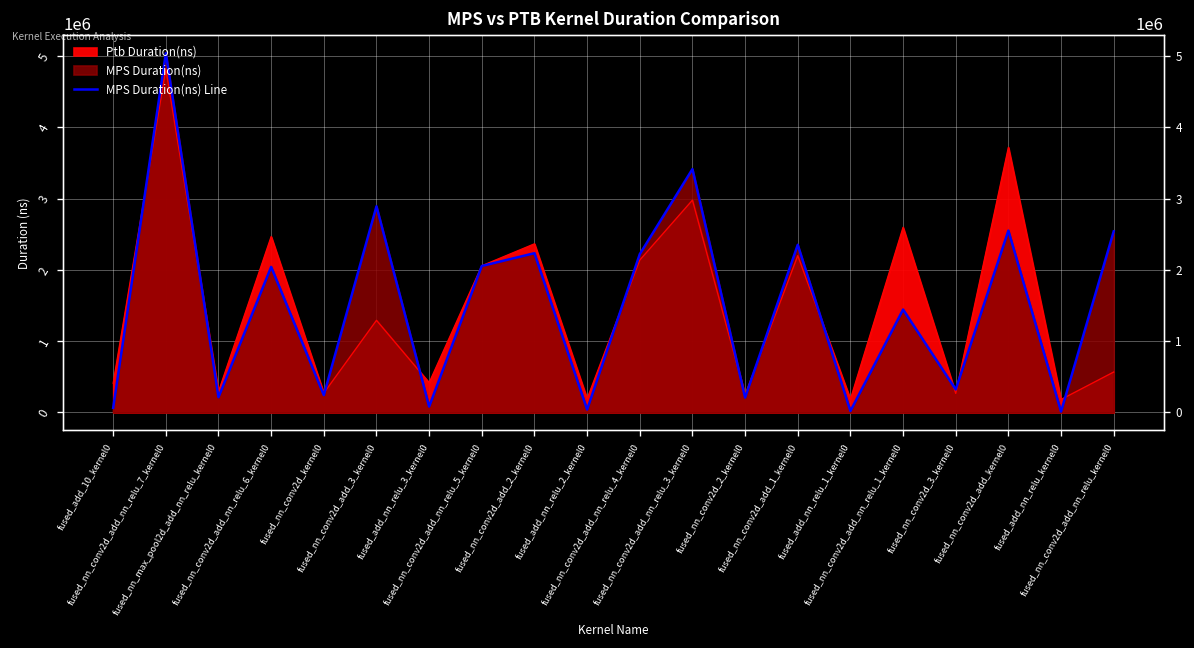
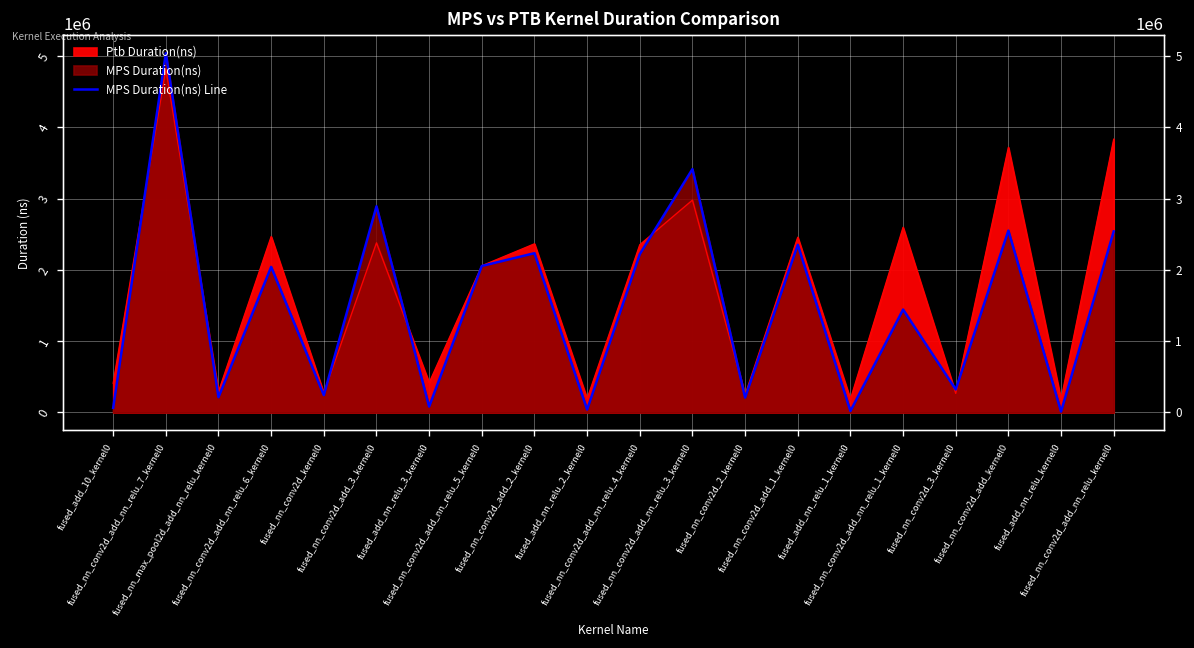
  {
    "Ptb Duration(ns)": {
      "fused_add_10_kernel0": 400000,
      "fused_nn_conv2d_add_nn_relu_7_kernel0": 4800000,
      "fused_nn_max_pool2d_add_nn_relu_kernel0": 300000,
      "fused_nn_conv2d_add_nn_relu_6_kernel0": 2500000,
-     "fused_nn_conv2d_add_3_kernel0": 1300000,
+     "fused_nn_conv2d_add_3_kernel0": 2400000,
      "fused_add_nn_relu_3_kernel0": 400000,
      "fused_nn_conv2d_add_2_kernel0": 2400000,
      "fused_add_nn_relu_2_kernel0": 200000,
-     "fused_nn_conv2d_add_nn_relu_4_kernel0": 2100000,
+     "fused_nn_conv2d_add_nn_relu_4_kernel0": 2400000,
      "fused_nn_conv2d_add_nn_relu_3_kernel0": 3000000,
-     "fused_nn_conv2d_add_1_kernel0": 2200000,
+     "fused_nn_conv2d_add_1_kernel0": 2500000,
      "fused_add_nn_relu_1_kernel0": 200000,
      "fused_nn_conv2d_add_nn_relu_1_kernel0": 2600000,
      "fused_nn_conv2d_3_kernel0": 300000,
      "fused_nn_conv2d_add_kernel0": 3700000,
      "fused_add_nn_relu_kernel0": 200000,
-     "fused_nn_conv2d_add_nn_relu_kernel0": 600000
+     "fused_nn_conv2d_add_nn_relu_kernel0": 3800000
    },
    "MPS Duration(ns)": {
      "fused_add_10_kernel0": 100000,
      "fused_nn_conv2d_add_nn_relu_7_kernel0": 5000000,
      "fused_nn_max_pool2d_add_nn_relu_kernel0": 200000,
      "fused_nn_conv2d_add_nn_relu_6_kernel0": 2000000,
      "fused_nn_conv2d_add_3_kernel0": 2900000,
      "fused_add_nn_relu_3_kernel0": 100000,
      "fused_nn_conv2d_add_2_kernel0": 2200000,
      "fused_add_nn_relu_2_kernel0": 0,
      "fused_nn_conv2d_add_nn_relu_4_kernel0": 2200000,
      "fused_nn_conv2d_add_nn_relu_3_kernel0": 3400000,
      "fused_nn_conv2d_add_1_kernel0": 2400000,
      "fused_add_nn_relu_1_kernel0": 0,
      "fused_nn_conv2d_add_nn_relu_1_kernel0": 1400000,
      "fused_nn_conv2d_3_kernel0": 300000,
      "fused_nn_conv2d_add_kernel0": 2600000,
      "fused_add_nn_relu_kernel0": 0,
      "fused_nn_conv2d_add_nn_relu_kernel0": 2500000
    }
  }
